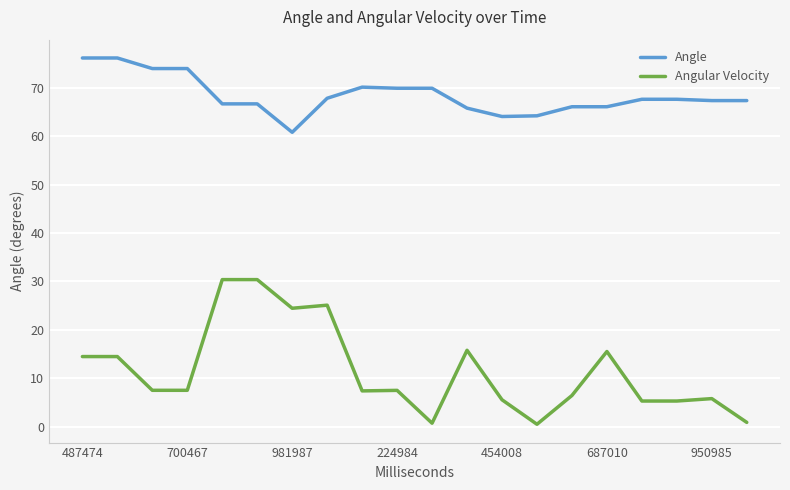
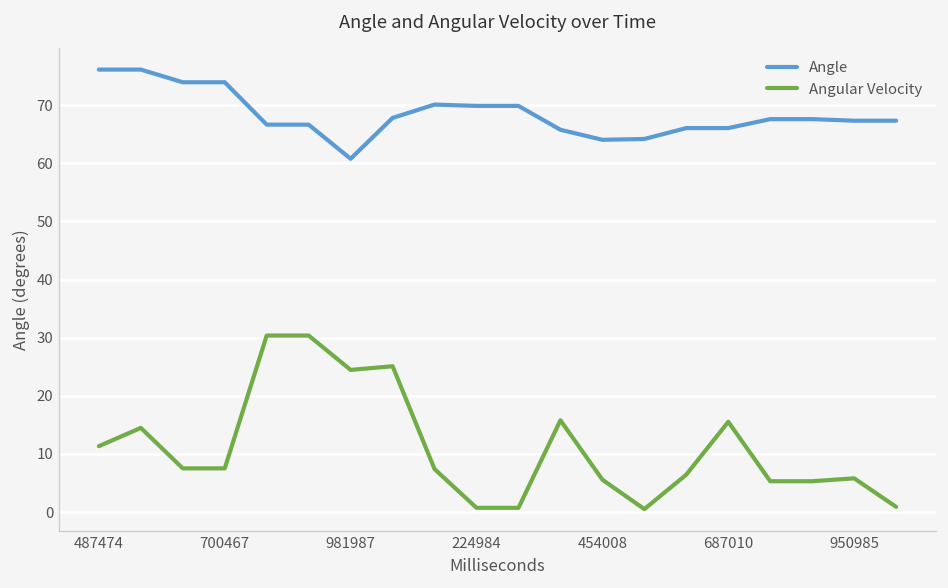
  {
    "Angle": {
      "487474": 76,
      "700467": 74,
      "981987": 61,
      "224984": 70,
      "454008": 64,
      "687010": 66,
      "950985": 67
    },
    "Angular Velocity": {
-     "487474": 14,
+     "487474": 11,
      "700467": 8,
      "981987": 24,
-     "224984": 8,
+     "224984": 1,
      "454008": 6,
      "687010": 16,
      "950985": 6
    }
  }
